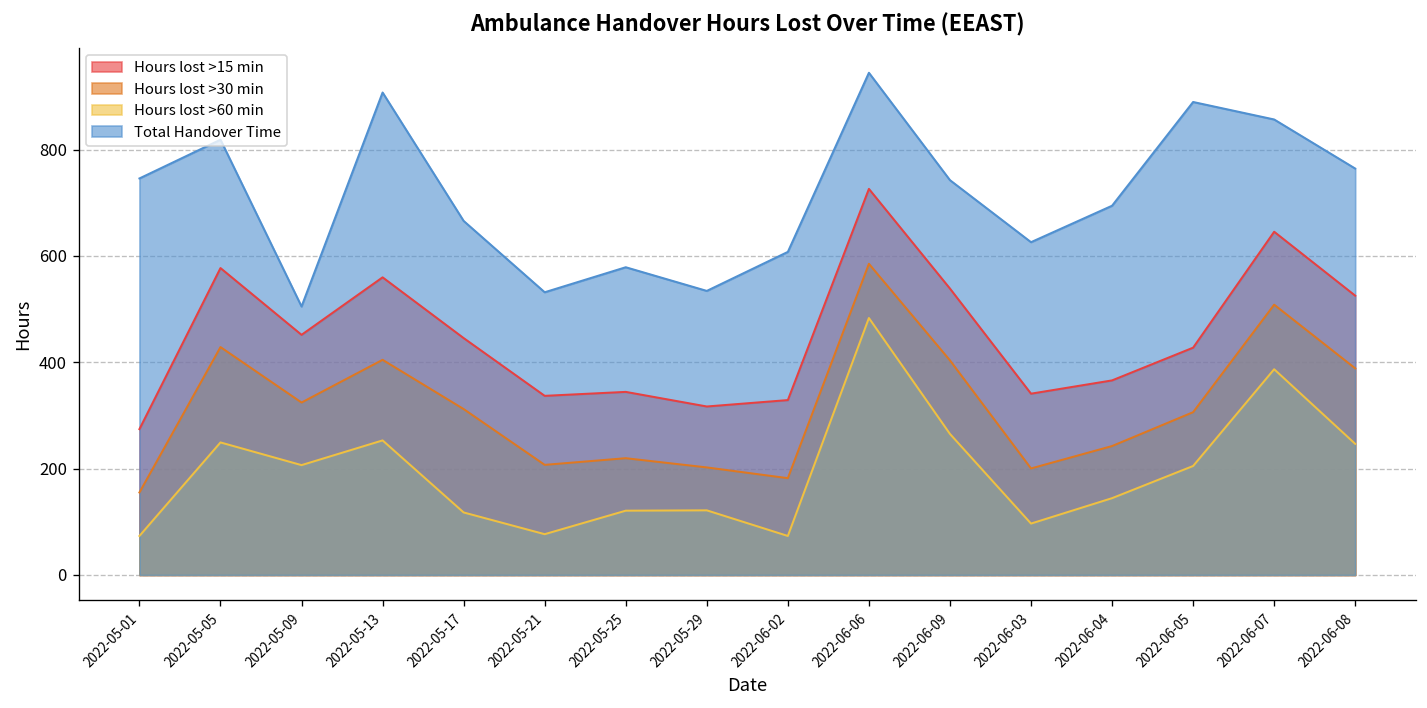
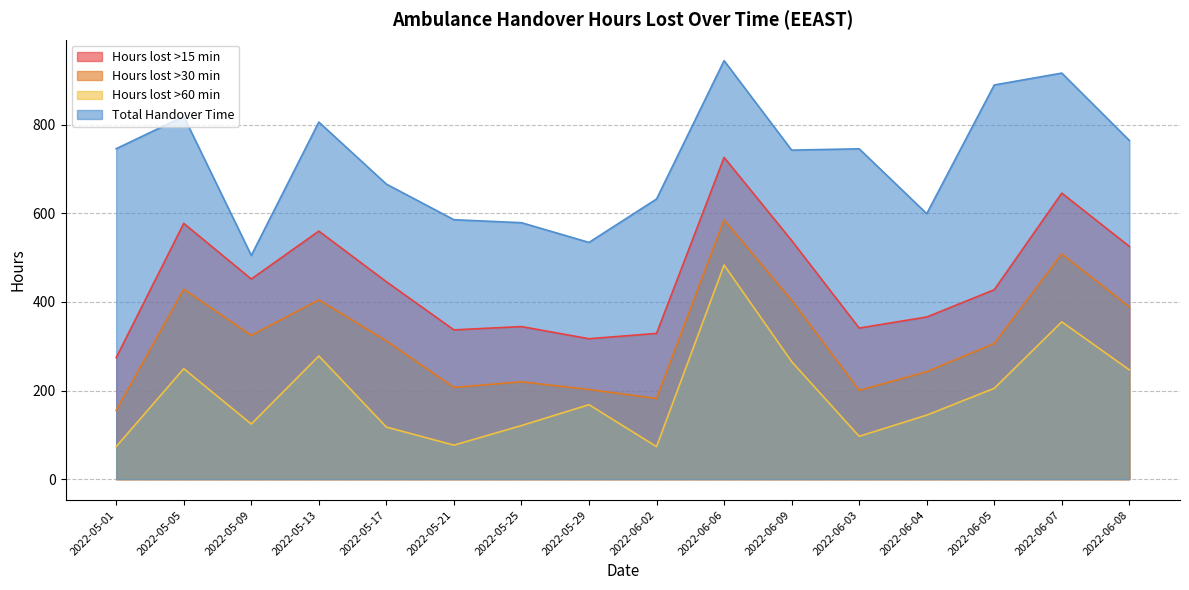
  {
    "Hours lost >60 min": {
      "2022-05-01": 70,
      "2022-05-05": 250,
-     "2022-05-09": 210,
-     "2022-05-13": 250,
+     "2022-05-09": 120,
+     "2022-05-13": 280,
      "2022-05-17": 120,
      "2022-05-21": 80,
      "2022-05-25": 120,
-     "2022-05-29": 120,
+     "2022-05-29": 170,
      "2022-06-02": 70,
      "2022-06-06": 480,
      "2022-06-09": 270,
      "2022-06-03": 100,
      "2022-06-04": 140,
      "2022-06-05": 210,
-     "2022-06-07": 390,
+     "2022-06-07": 360,
      "2022-06-08": 250
    },
    "Total Handover Time": {
      "2022-05-01": 750,
      "2022-05-09": 500,
-     "2022-05-13": 910,
+     "2022-05-13": 810,
      "2022-05-17": 670,
-     "2022-05-21": 530,
+     "2022-05-21": 590,
      "2022-05-25": 580,
      "2022-05-29": 530,
-     "2022-06-02": 610,
+     "2022-06-02": 630,
      "2022-06-06": 940,
      "2022-06-09": 740,
-     "2022-06-03": 630,
-     "2022-06-04": 690,
+     "2022-06-03": 750,
+     "2022-06-04": 600,
      "2022-06-05": 890,
-     "2022-06-07": 860,
+     "2022-06-07": 920,
      "2022-06-08": 760
    }
  }
